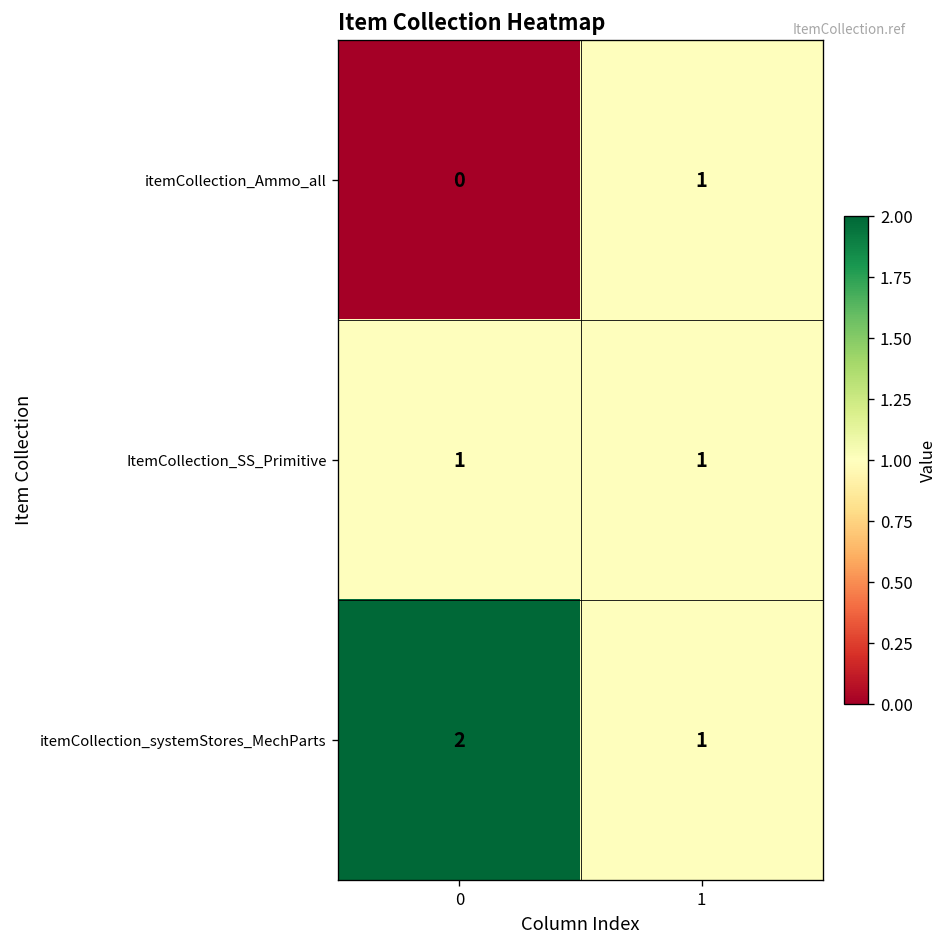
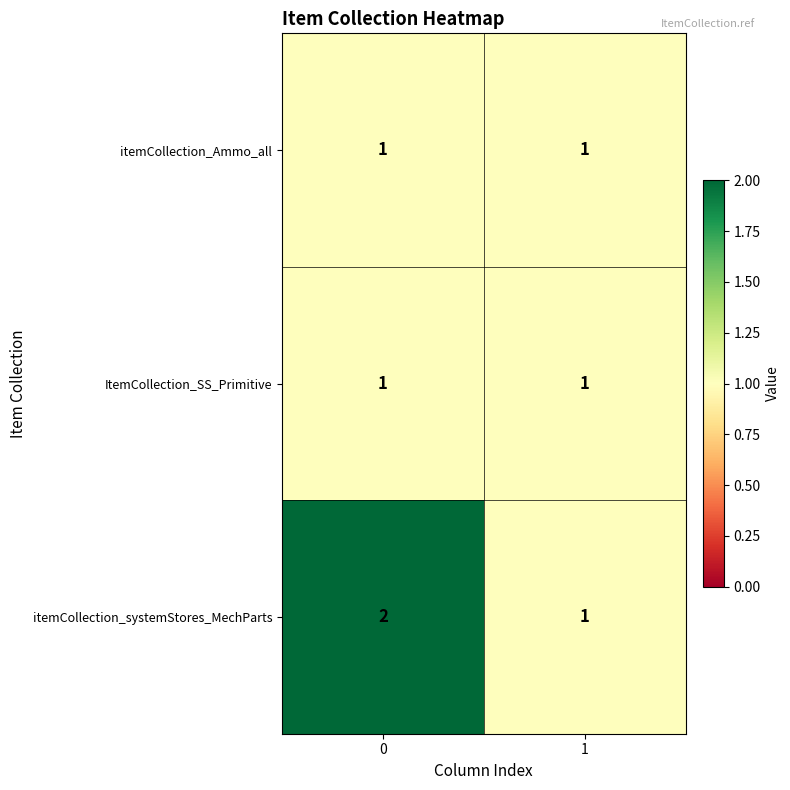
  {
    "itemCollection_Ammo_all": {
-     "0": 0,
+     "0": 1,
      "1": 1
    },
    "ItemCollection_SS_Primitive": {
      "0": 1,
      "1": 1
    },
    "itemCollection_systemStores_MechParts": {
      "0": 2,
      "1": 1
    }
  }
